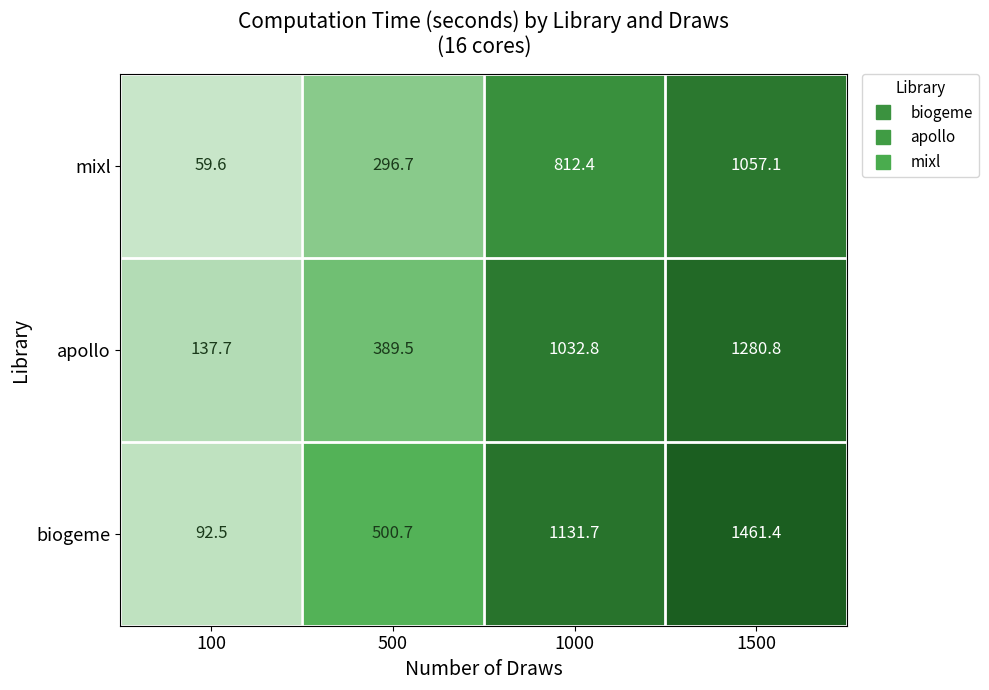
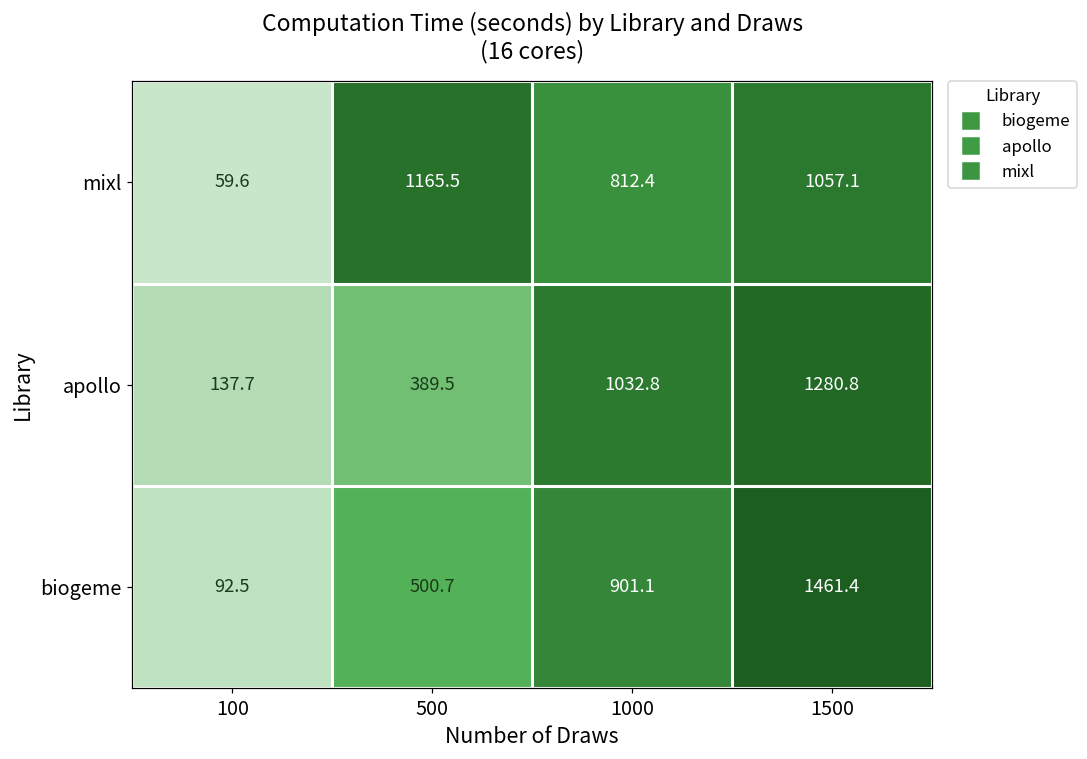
  {
    "mixl": {
      "100": 59.6,
-     "500": 296.7,
+     "500": 1165.5,
      "1000": 812.4,
      "1500": 1057.1
    },
    "apollo": {
      "100": 137.7,
      "500": 389.5,
      "1000": 1032.8,
      "1500": 1280.8
    },
    "biogeme": {
      "100": 92.5,
      "500": 500.7,
-     "1000": 1131.7,
+     "1000": 901.1,
      "1500": 1461.4
    }
  }
